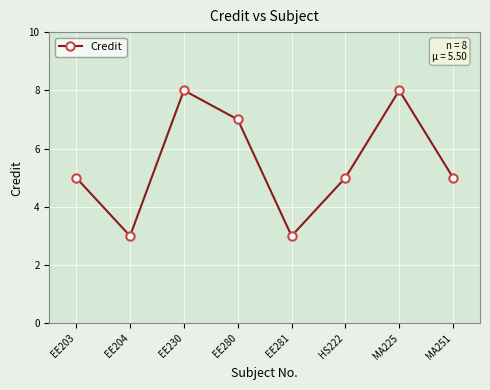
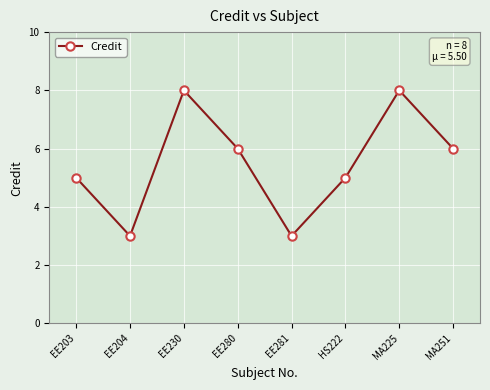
  {
    "EE203": 5,
    "EE204": 3,
    "EE230": 8,
-   "EE280": 7,
+   "EE280": 6,
    "EE281": 3,
    "HS222": 5,
    "MA225": 8,
-   "MA251": 5
+   "MA251": 6
  }
